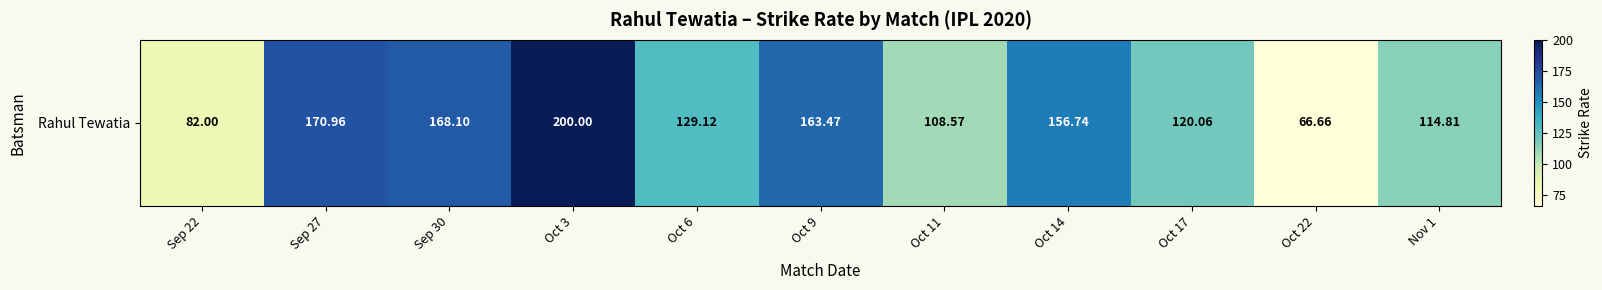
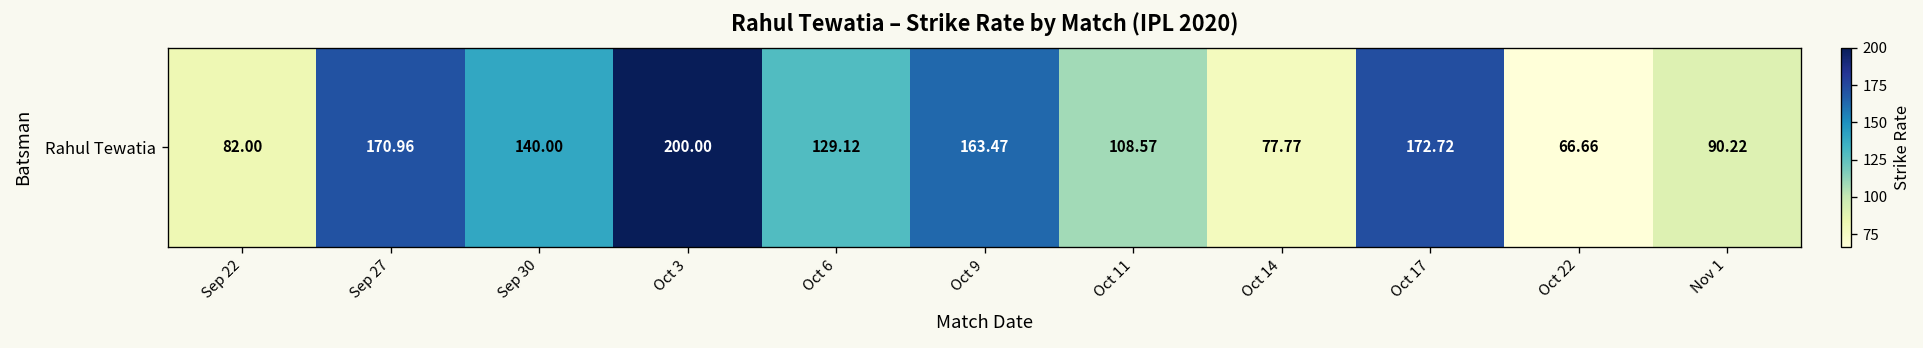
  {
    "Rahul Tewatia": {
      "Sep 22": 82.00,
      "Sep 27": 170.96,
-     "Sep 30": 168.10,
+     "Sep 30": 140.00,
      "Oct 3": 200.00,
      "Oct 6": 129.12,
      "Oct 9": 163.47,
      "Oct 11": 108.57,
-     "Oct 14": 156.74,
-     "Oct 17": 120.06,
+     "Oct 14": 77.77,
+     "Oct 17": 172.72,
      "Oct 22": 66.66,
-     "Nov 1": 114.81
+     "Nov 1": 90.22
    }
  }
